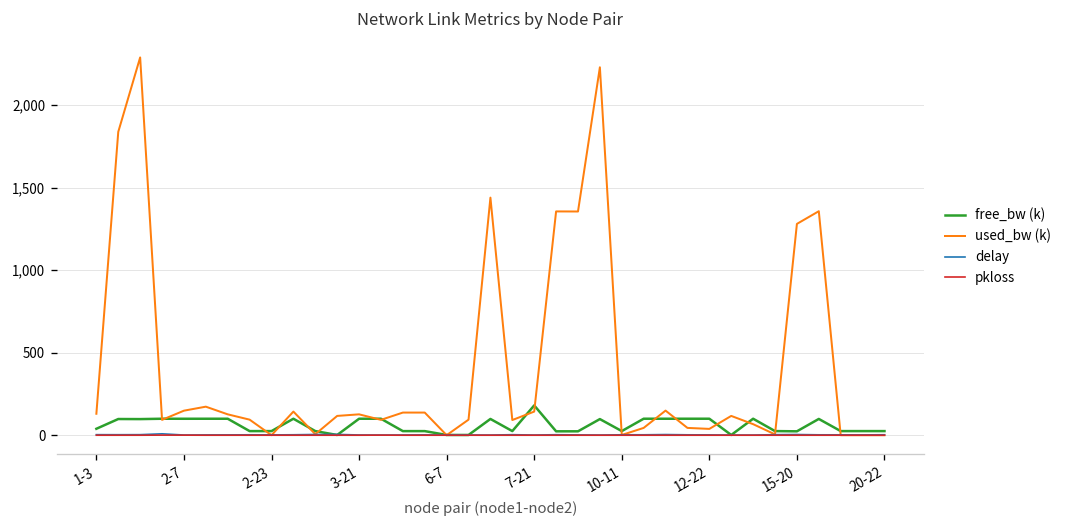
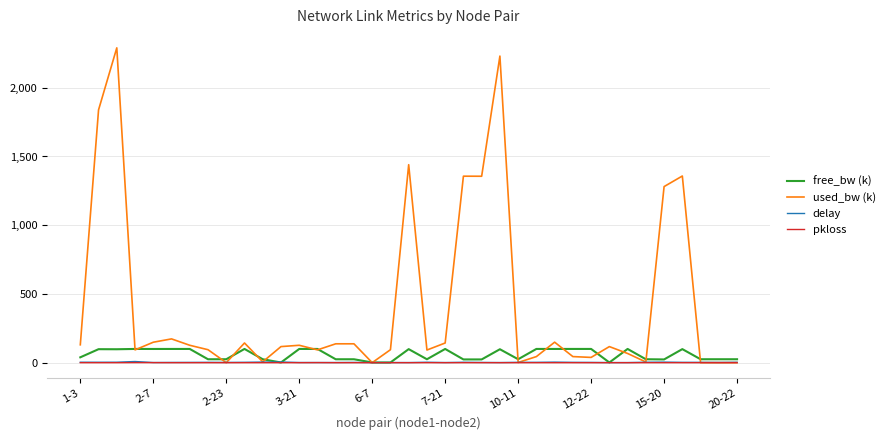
  {
    "free_bw (k)": {
      "1-3": "40",
      "2-7": "100",
      "2-23": "30",
      "3-21": "100",
-     "7-21": "180",
+     "7-21": "100",
      "10-11": "30",
      "12-22": "100",
      "15-20": "20",
      "20-22": "30"
    },
    "used_bw (k)": {
      "1-3": "130",
      "2-7": "150",
      "3-21": "130",
      "7-21": "140",
      "12-22": "40",
      "15-20": "1,280"
    }
  }
